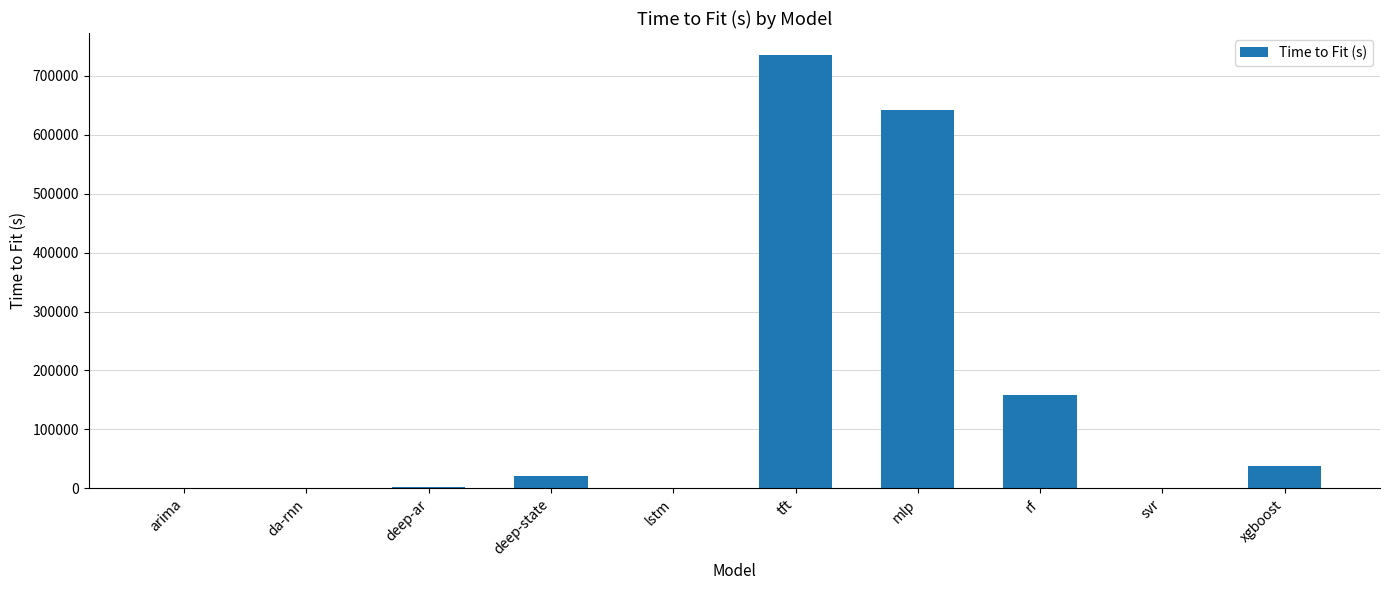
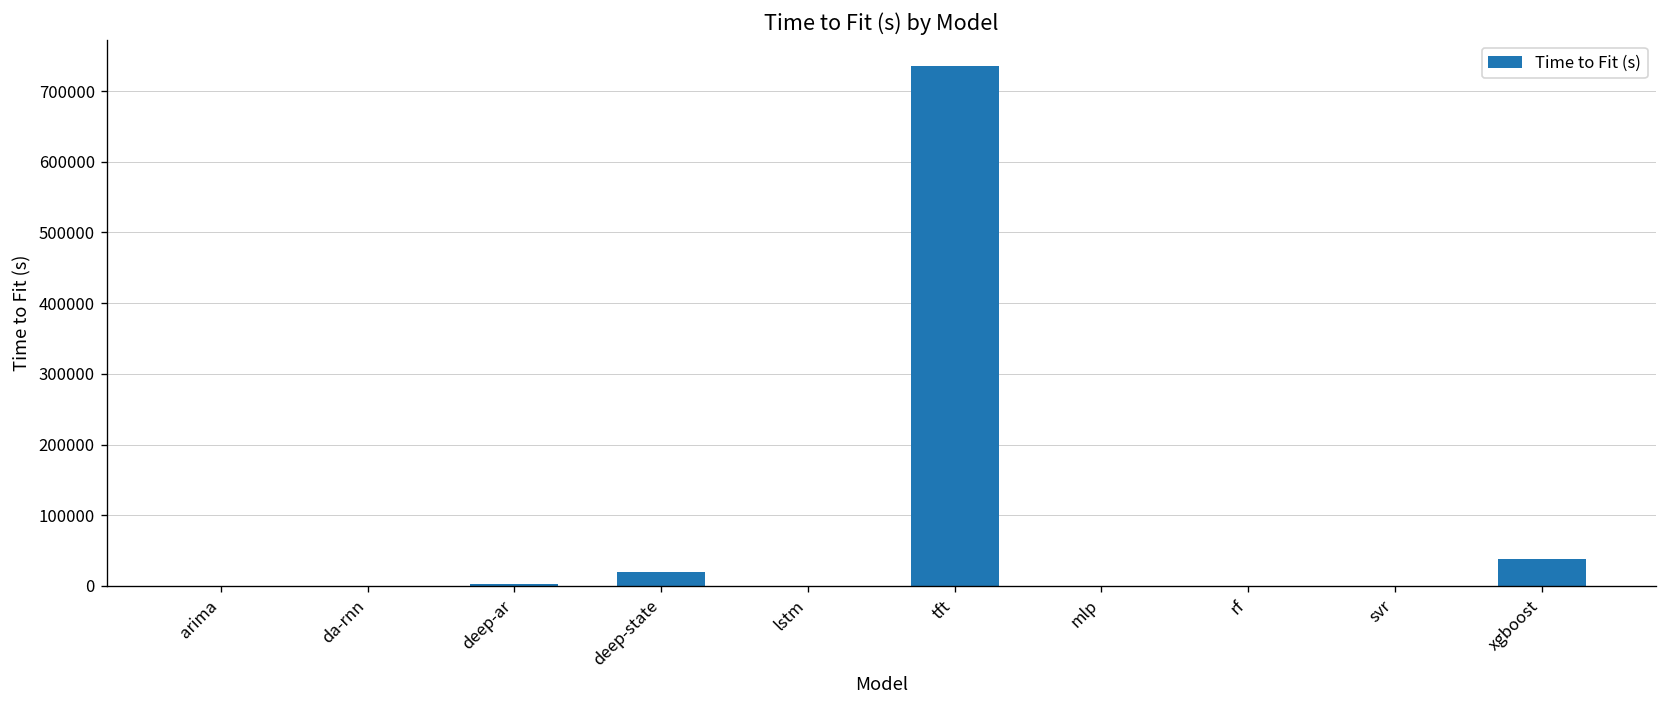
  {
    "deep-state": 20000,
    "tft": 740000,
-   "mlp": 640000,
-   "rf": 160000,
+   "mlp": 0,
+   "rf": 0,
    "xgboost": 40000
  }
